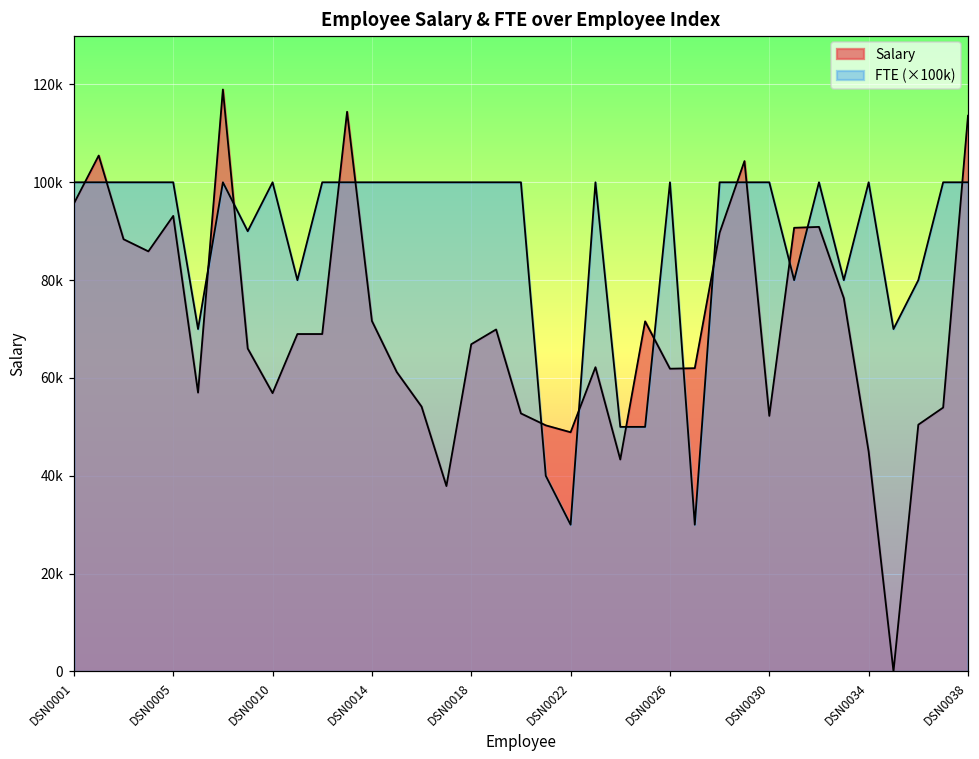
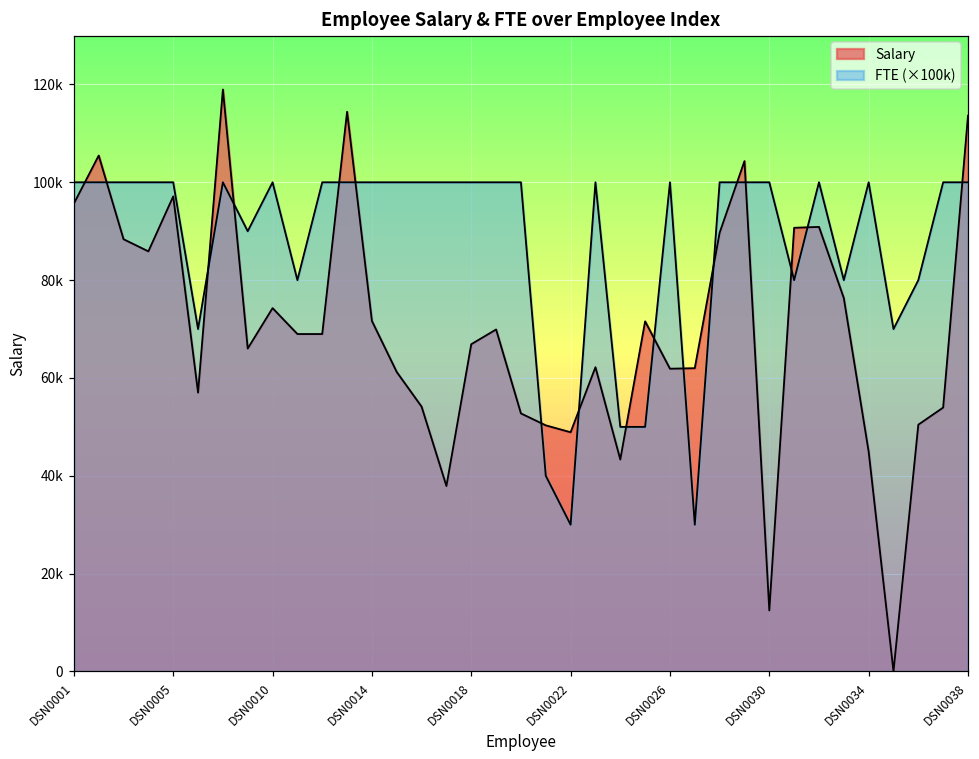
  {
    "Salary": {
      "DSN0001": 96000,
-     "DSN0005": 93000,
-     "DSN0010": 57000,
+     "DSN0005": 97000,
+     "DSN0010": 74000,
      "DSN0014": 72000,
      "DSN0018": 67000,
      "DSN0022": 49000,
      "DSN0026": 62000,
-     "DSN0030": 52000,
+     "DSN0030": 12000,
      "DSN0034": 45000,
      "DSN0038": 114000
    },
    "FTE (×100k)": {
      "DSN0001": 100000,
      "DSN0005": 100000,
      "DSN0010": 100000,
      "DSN0014": 100000,
      "DSN0018": 100000,
      "DSN0022": 30000,
      "DSN0026": 100000,
      "DSN0030": 100000,
      "DSN0034": 100000,
      "DSN0038": 100000
    }
  }
